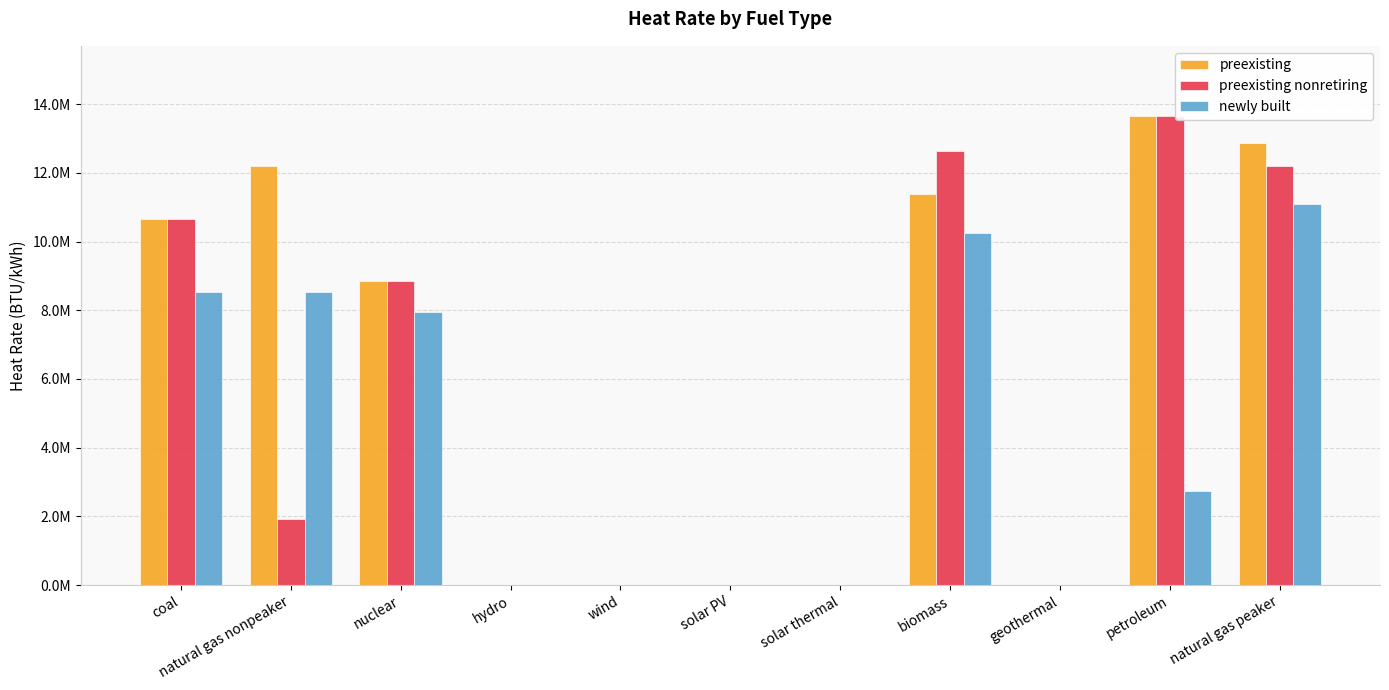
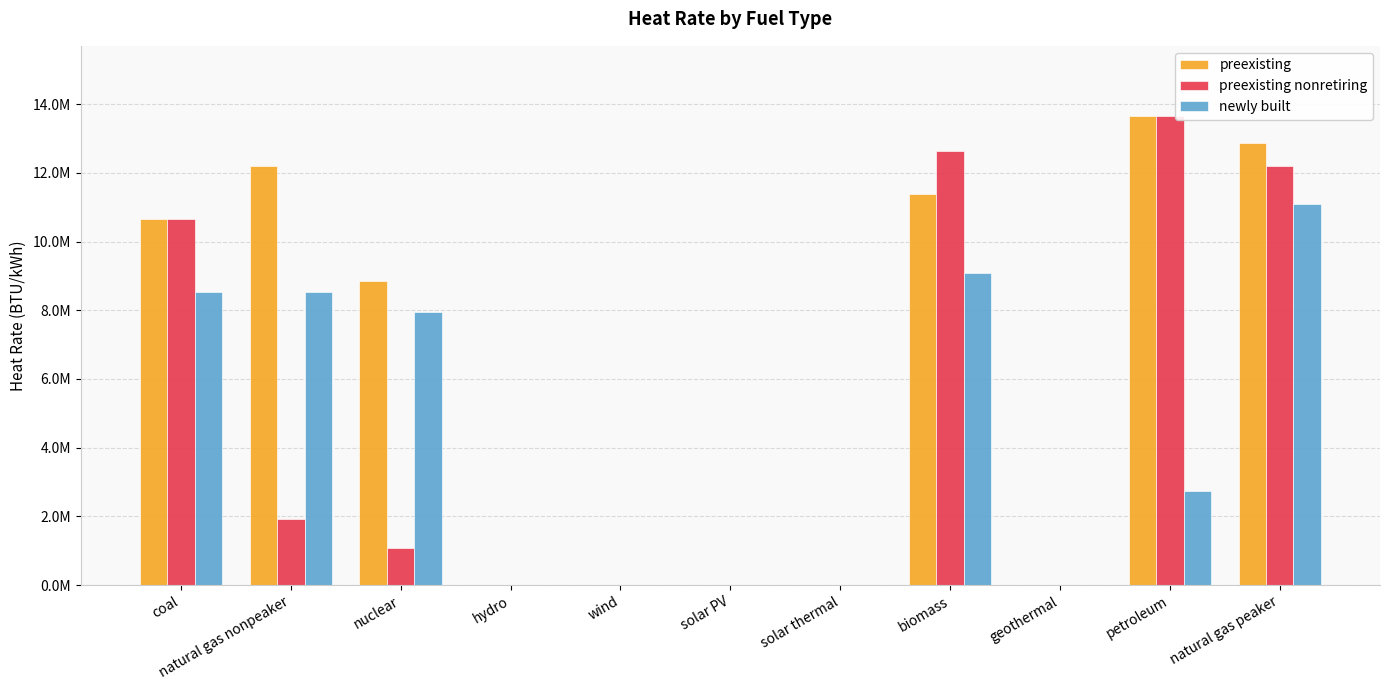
  {
    "preexisting": {
      "coal": 10700000,
      "natural gas nonpeaker": 12200000,
      "nuclear": 8800000,
      "hydro": 0,
      "wind": 0,
      "solar PV": 0,
      "solar thermal": 0,
      "biomass": 11400000,
      "geothermal": 0,
      "petroleum": 13600000,
      "natural gas peaker": 12900000
    },
    "preexisting nonretiring": {
      "coal": 10700000,
      "natural gas nonpeaker": 1900000,
-     "nuclear": 8800000,
+     "nuclear": 1100000,
      "hydro": 0,
      "wind": 0,
      "solar PV": 0,
      "solar thermal": 0,
      "biomass": 12600000,
      "geothermal": 0,
      "petroleum": 13600000,
      "natural gas peaker": 12200000
    },
    "newly built": {
      "coal": 8500000,
      "natural gas nonpeaker": 8500000,
      "nuclear": 8000000,
      "hydro": 0,
      "wind": 0,
      "solar PV": 0,
      "solar thermal": 0,
-     "biomass": 10200000,
+     "biomass": 9100000,
      "geothermal": 0,
      "petroleum": 2700000,
      "natural gas peaker": 11100000
    }
  }
